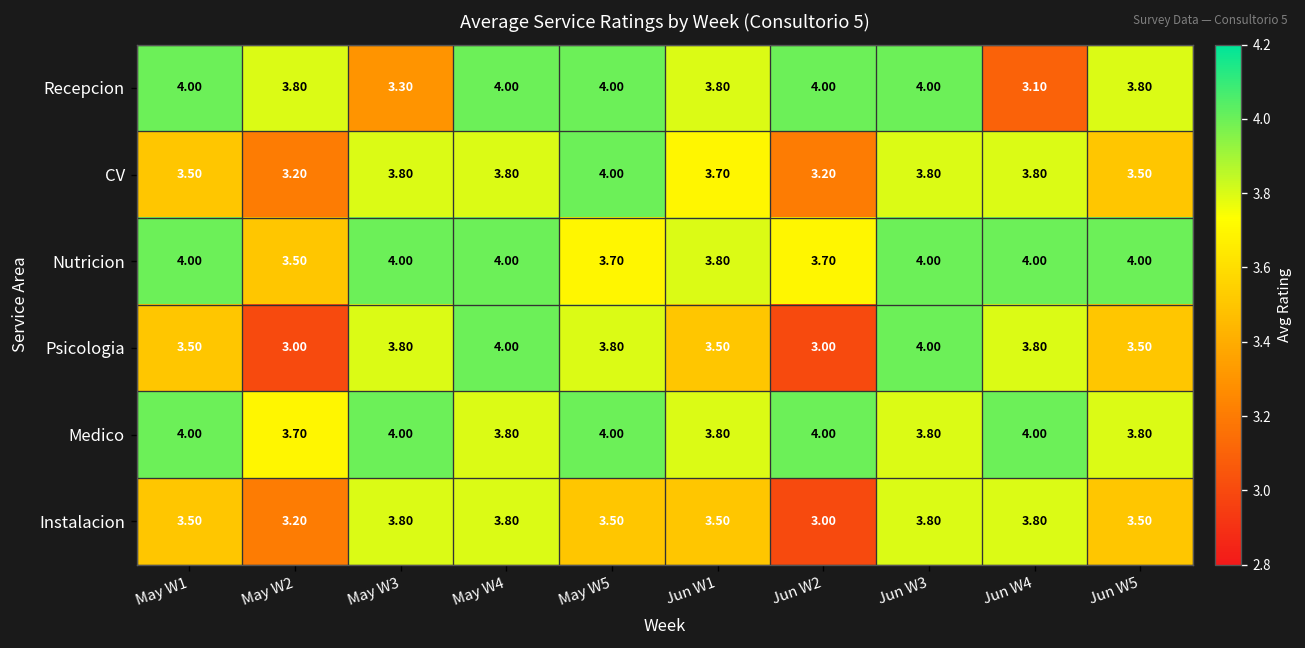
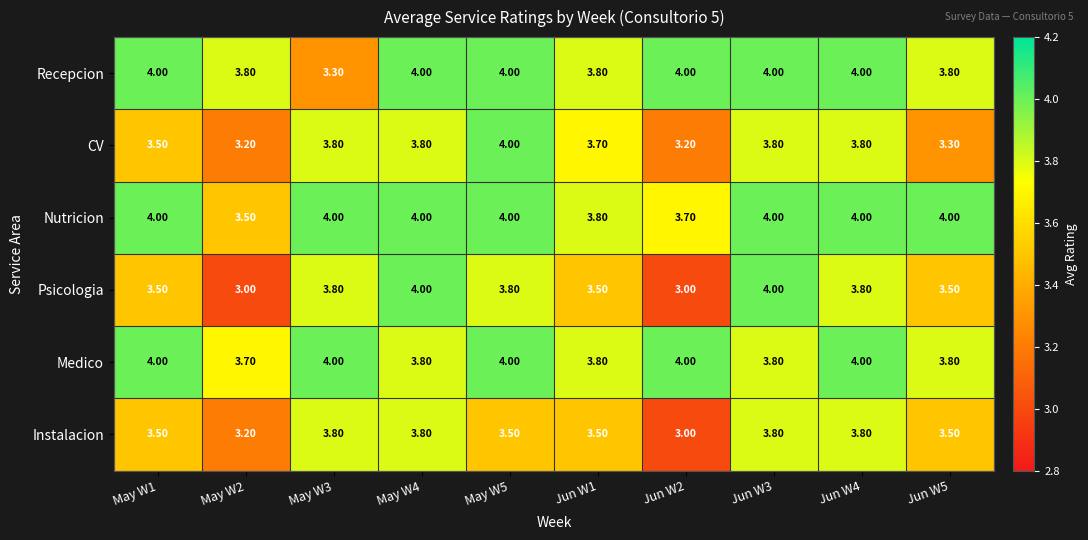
  {
    "Recepcion": {
      "May W1": 4.00,
      "May W2": 3.80,
      "May W3": 3.30,
      "May W4": 4.00,
      "May W5": 4.00,
      "Jun W1": 3.80,
      "Jun W2": 4.00,
      "Jun W3": 4.00,
-     "Jun W4": 3.10,
+     "Jun W4": 4.00,
      "Jun W5": 3.80
    },
    "CV": {
      "May W1": 3.50,
      "May W2": 3.20,
      "May W3": 3.80,
      "May W4": 3.80,
      "May W5": 4.00,
      "Jun W1": 3.70,
      "Jun W2": 3.20,
      "Jun W3": 3.80,
      "Jun W4": 3.80,
-     "Jun W5": 3.50
+     "Jun W5": 3.30
    },
    "Nutricion": {
      "May W1": 4.00,
      "May W2": 3.50,
      "May W3": 4.00,
      "May W4": 4.00,
-     "May W5": 3.70,
+     "May W5": 4.00,
      "Jun W1": 3.80,
      "Jun W2": 3.70,
      "Jun W3": 4.00,
      "Jun W4": 4.00,
      "Jun W5": 4.00
    },
    "Psicologia": {
      "May W1": 3.50,
      "May W2": 3.00,
      "May W3": 3.80,
      "May W4": 4.00,
      "May W5": 3.80,
      "Jun W1": 3.50,
      "Jun W2": 3.00,
      "Jun W3": 4.00,
      "Jun W4": 3.80,
      "Jun W5": 3.50
    },
    "Medico": {
      "May W1": 4.00,
      "May W2": 3.70,
      "May W3": 4.00,
      "May W4": 3.80,
      "May W5": 4.00,
      "Jun W1": 3.80,
      "Jun W2": 4.00,
      "Jun W3": 3.80,
      "Jun W4": 4.00,
      "Jun W5": 3.80
    },
    "Instalacion": {
      "May W1": 3.50,
      "May W2": 3.20,
      "May W3": 3.80,
      "May W4": 3.80,
      "May W5": 3.50,
      "Jun W1": 3.50,
      "Jun W2": 3.00,
      "Jun W3": 3.80,
      "Jun W4": 3.80,
      "Jun W5": 3.50
    }
  }
